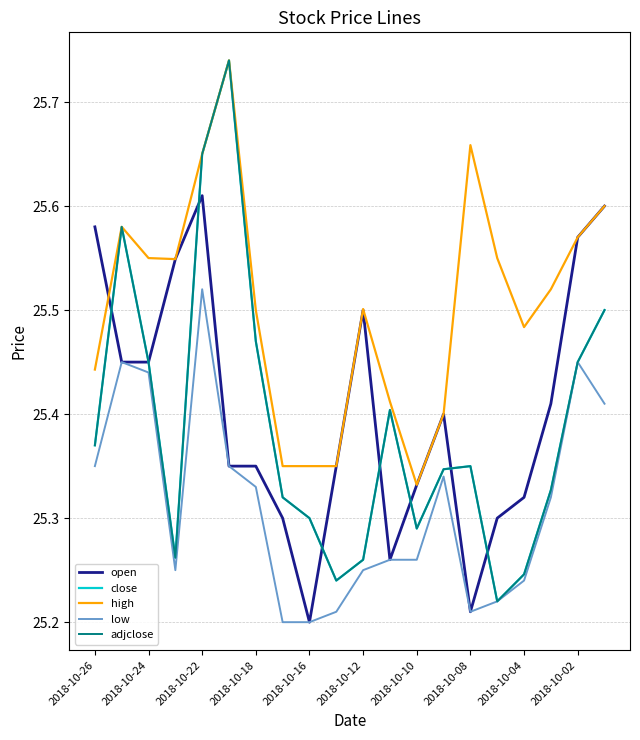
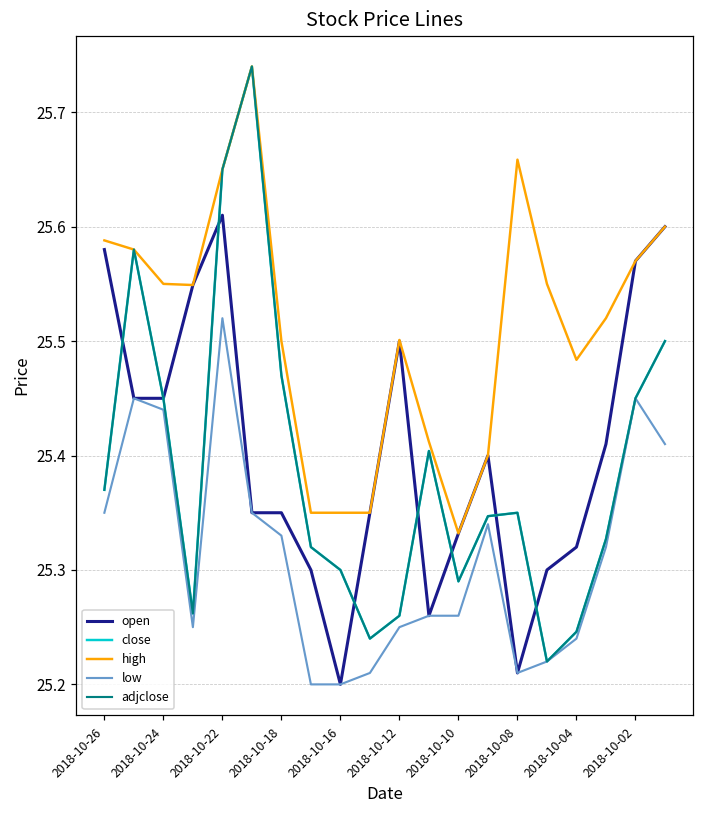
  {
    "open": {
      "2018-10-26": 25.580,
      "2018-10-22": 25.610,
      "2018-10-18": 25.350,
      "2018-10-04": 25.320
    },
    "adjclose": {
      "2018-10-26": 25.370,
      "2018-10-18": 25.470,
      "2018-10-16": 25.300,
      "2018-10-12": 25.260,
      "2018-10-10": 25.290,
      "2018-10-08": 25.350,
      "2018-10-04": 25.246
    },
    "high": {
-     "2018-10-26": 25.443,
+     "2018-10-26": 25.588,
      "2018-10-24": 25.550,
      "2018-10-18": 25.500,
      "2018-10-16": 25.350,
      "2018-10-08": 25.659,
      "2018-10-04": 25.484
    },
    "low": {
      "2018-10-26": 25.350,
      "2018-10-24": 25.440,
      "2018-10-22": 25.520,
      "2018-10-18": 25.330,
      "2018-10-12": 25.250,
      "2018-10-10": 25.260,
      "2018-10-04": 25.240
    }
  }
